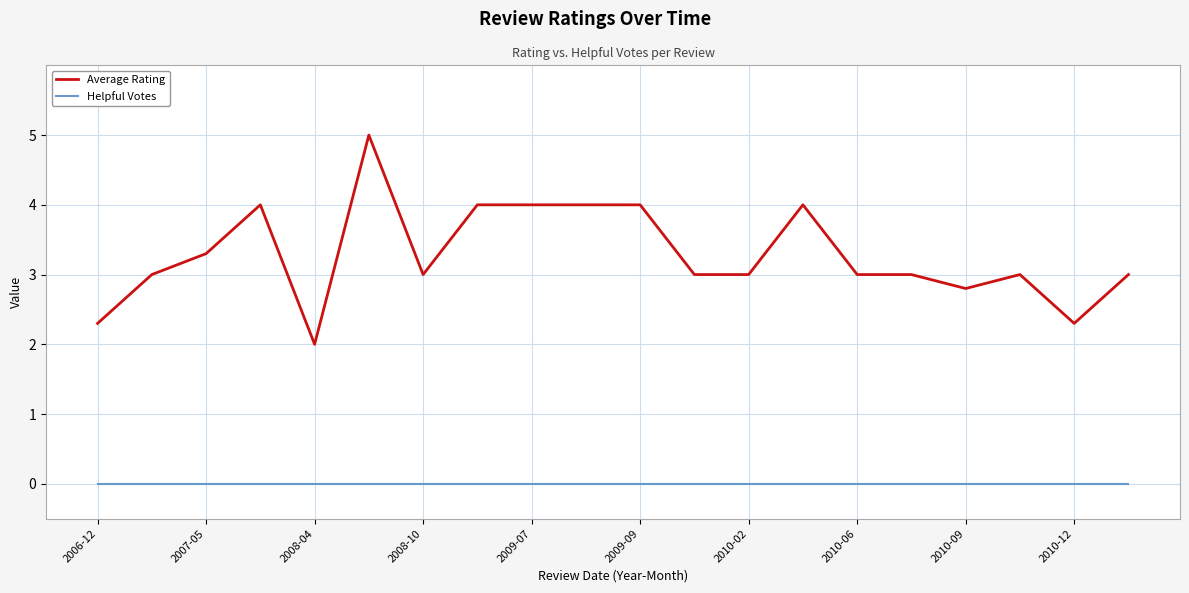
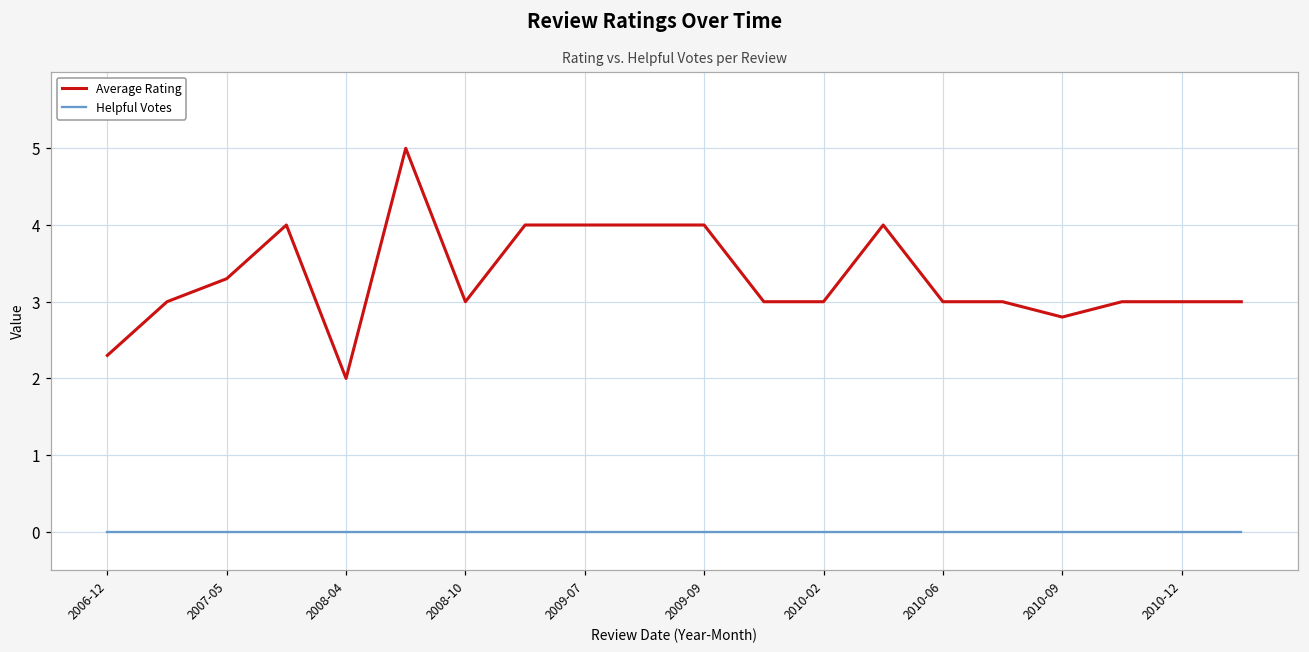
  {
    "Average Rating": {
      "2006-12": 2.3,
      "2007-05": 3.3,
      "2008-04": 2.0,
      "2008-10": 3.0,
      "2009-07": 4.0,
      "2009-09": 4.0,
      "2010-02": 3.0,
      "2010-06": 3.0,
      "2010-09": 2.8,
-     "2010-12": 2.3
+     "2010-12": 3.0
    },
    "Helpful Votes": {
      "2006-12": 0.0,
      "2007-05": 0.0,
      "2008-04": 0.0,
      "2008-10": 0.0,
      "2009-07": 0.0,
      "2009-09": 0.0,
      "2010-02": 0.0,
      "2010-06": 0.0,
      "2010-09": 0.0,
      "2010-12": 0.0
    }
  }
